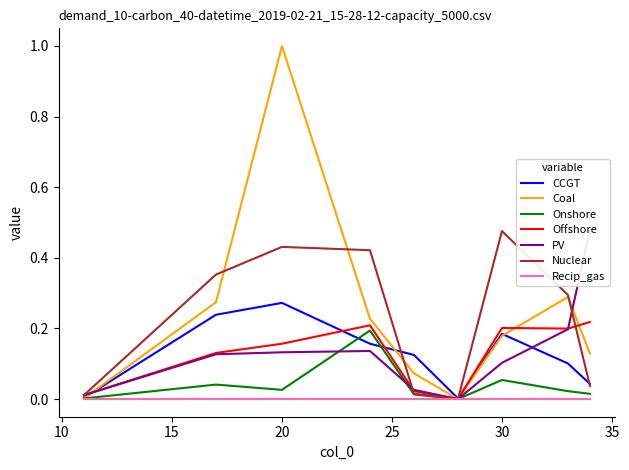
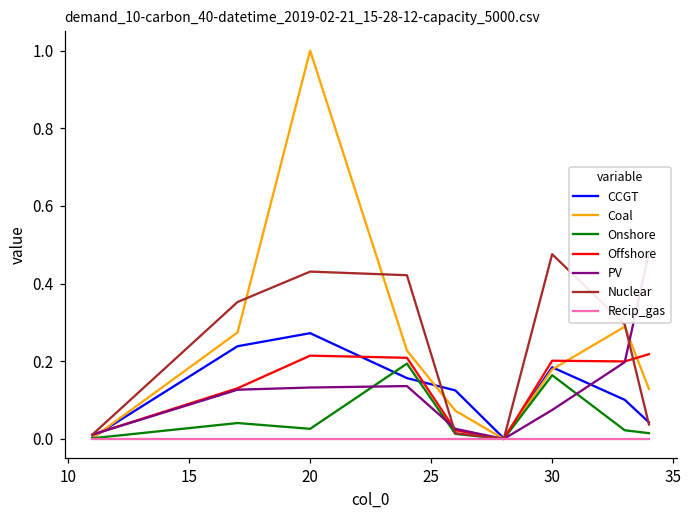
  {
    "CCGT": {
      "20": 0.27
    },
    "Coal": {
      "20": 1.00
    },
    "Onshore": {
      "20": 0.03,
-     "30": 0.05
+     "30": 0.16
    },
    "Offshore": {
-     "20": 0.16,
+     "20": 0.21,
      "30": 0.20
    },
    "PV": {
      "20": 0.13,
-     "30": 0.10
+     "30": 0.07
    },
    "Nuclear": {
      "20": 0.43,
      "30": 0.48
    },
    "Recip_gas": {
      "20": 0.00,
      "30": 0.00
    }
  }
